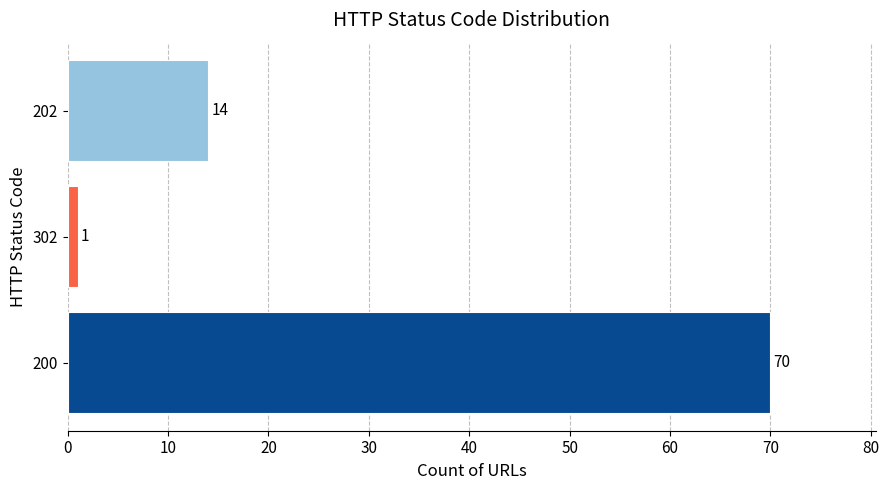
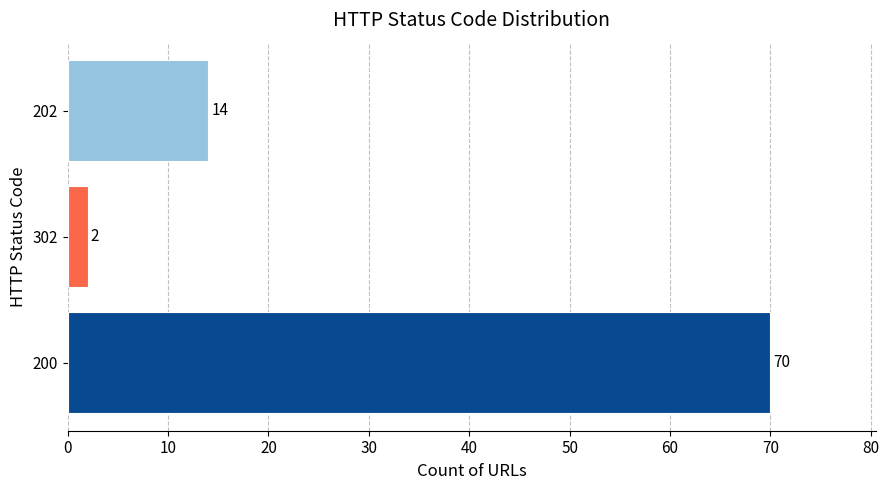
  {
    "202": 14,
-   "302": 1,
+   "302": 2,
    "200": 70
  }
